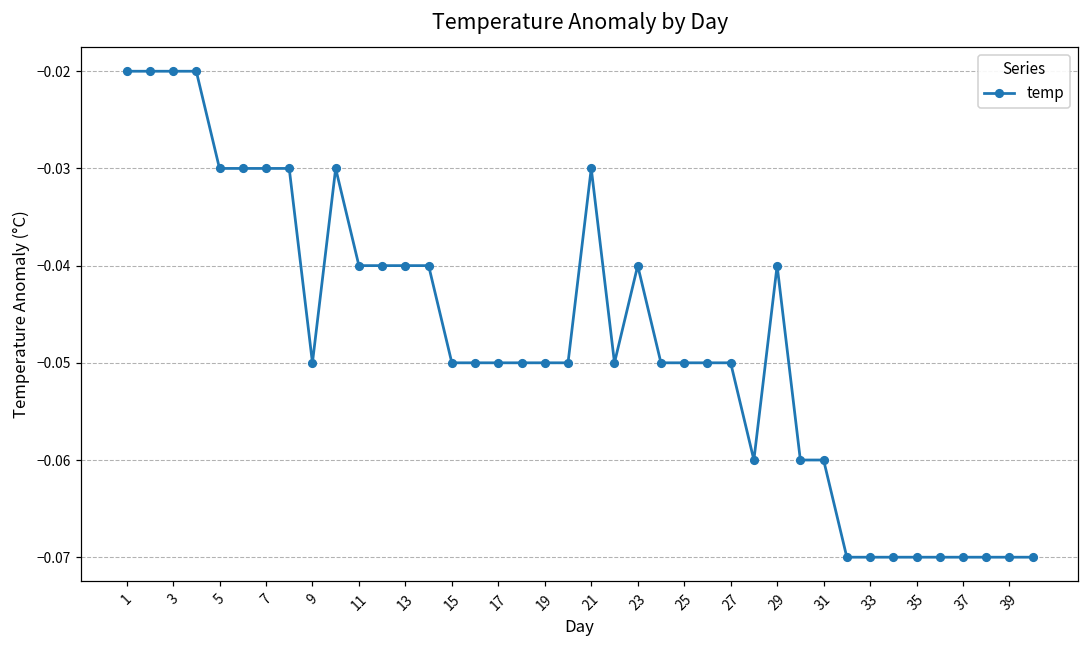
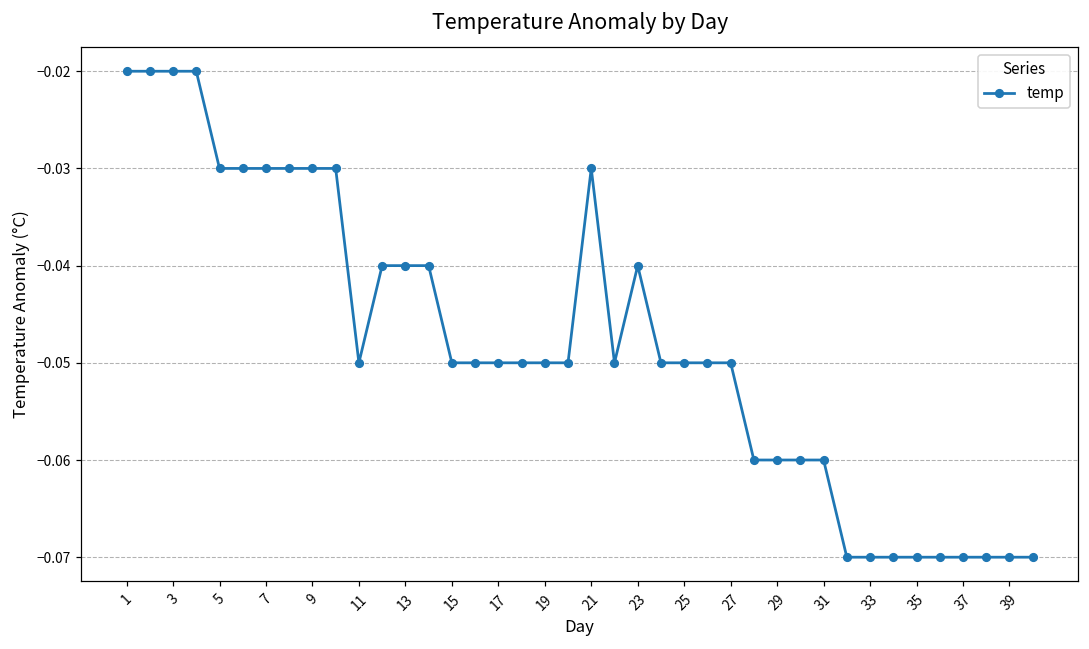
  {
    "1": -0.02,
    "3": -0.02,
    "5": -0.03,
    "7": -0.03,
-   "9": -0.05,
-   "11": -0.04,
+   "9": -0.03,
+   "11": -0.05,
    "13": -0.04,
    "15": -0.05,
    "17": -0.05,
    "19": -0.05,
    "21": -0.03,
    "23": -0.04,
    "25": -0.05,
    "27": -0.05,
-   "29": -0.04,
+   "29": -0.06,
    "31": -0.06,
    "33": -0.07,
    "35": -0.07,
    "37": -0.07,
    "39": -0.07
  }
